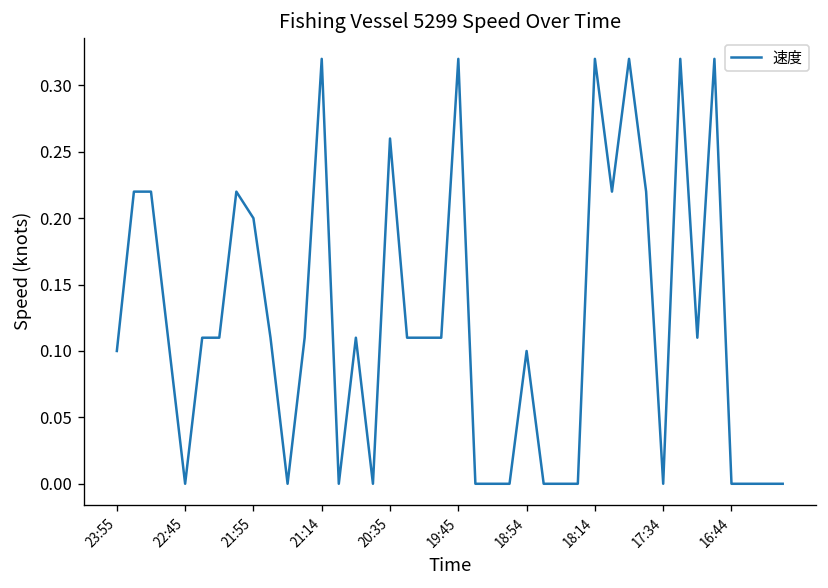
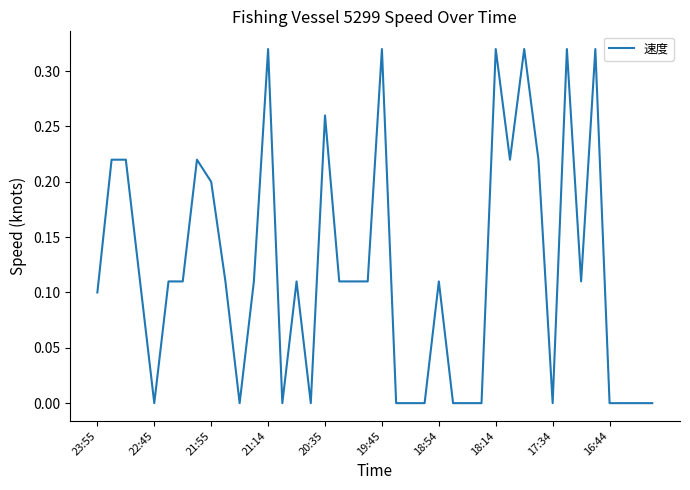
  {
    "23:55": 0.10,
    "22:45": 0.00,
    "21:55": 0.20,
    "21:14": 0.32,
    "20:35": 0.26,
    "19:45": 0.32,
-   "18:54": 0.10,
+   "18:54": 0.11,
    "18:14": 0.32,
    "17:34": 0.00,
    "16:44": 0.00
  }
